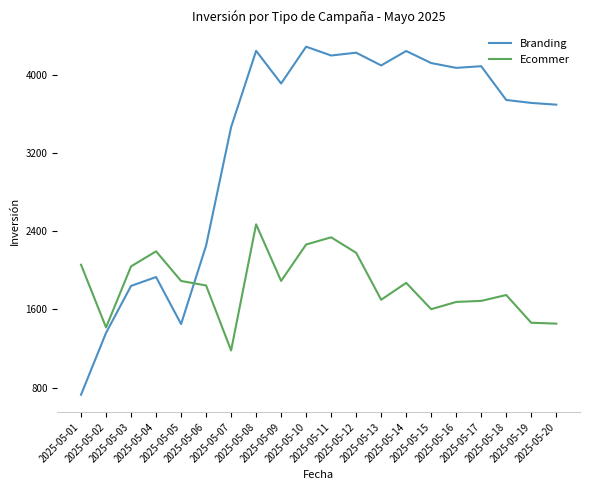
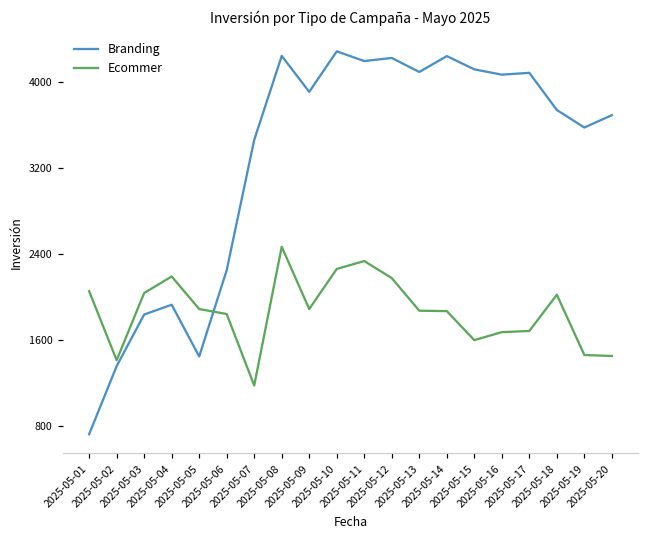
  {
    "Branding": {
      "2025-05-01": 700,
      "2025-05-02": 1400,
      "2025-05-03": 1800,
      "2025-05-04": 1900,
      "2025-05-05": 1500,
      "2025-05-06": 2300,
      "2025-05-07": 3500,
      "2025-05-08": 4200,
      "2025-05-09": 3900,
      "2025-05-10": 4300,
      "2025-05-11": 4200,
      "2025-05-12": 4200,
      "2025-05-13": 4100,
      "2025-05-14": 4200,
      "2025-05-15": 4100,
      "2025-05-16": 4100,
      "2025-05-17": 4100,
      "2025-05-18": 3700,
-     "2025-05-19": 3700,
+     "2025-05-19": 3600,
      "2025-05-20": 3700
    },
    "Ecommer": {
      "2025-05-01": 2100,
      "2025-05-02": 1400,
      "2025-05-03": 2000,
      "2025-05-04": 2200,
      "2025-05-05": 1900,
      "2025-05-06": 1800,
      "2025-05-07": 1200,
      "2025-05-08": 2500,
      "2025-05-09": 1900,
      "2025-05-10": 2300,
      "2025-05-11": 2300,
      "2025-05-12": 2200,
-     "2025-05-13": 1700,
+     "2025-05-13": 1900,
      "2025-05-14": 1900,
      "2025-05-15": 1600,
      "2025-05-16": 1700,
      "2025-05-17": 1700,
-     "2025-05-18": 1700,
+     "2025-05-18": 2000,
      "2025-05-19": 1500,
      "2025-05-20": 1500
    }
  }
